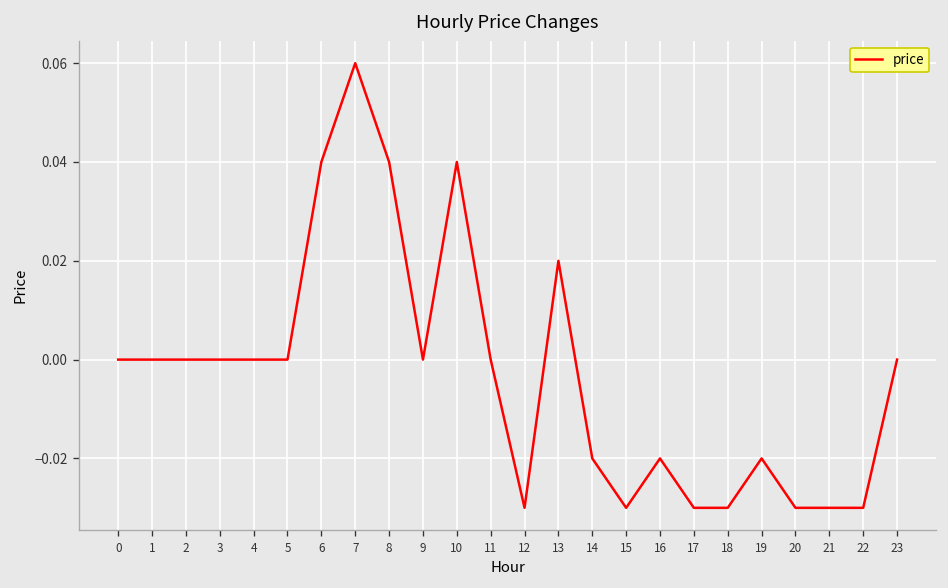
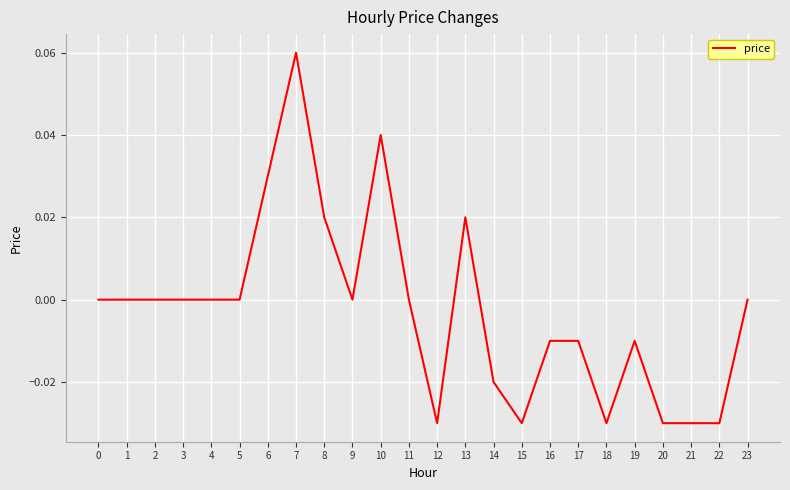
  {
    "0": 0.00,
    "1": 0.00,
    "2": 0.00,
    "3": 0.00,
    "4": 0.00,
    "5": 0.00,
-   "6": 0.04,
+   "6": 0.03,
    "7": 0.06,
-   "8": 0.04,
+   "8": 0.02,
    "9": 0.00,
    "10": 0.04,
    "11": 0.00,
    "12": -0.03,
    "13": 0.02,
    "14": -0.02,
    "15": -0.03,
-   "16": -0.02,
-   "17": -0.03,
+   "16": -0.01,
+   "17": -0.01,
    "18": -0.03,
-   "19": -0.02,
+   "19": -0.01,
    "20": -0.03,
    "21": -0.03,
    "22": -0.03,
    "23": 0.00
  }
